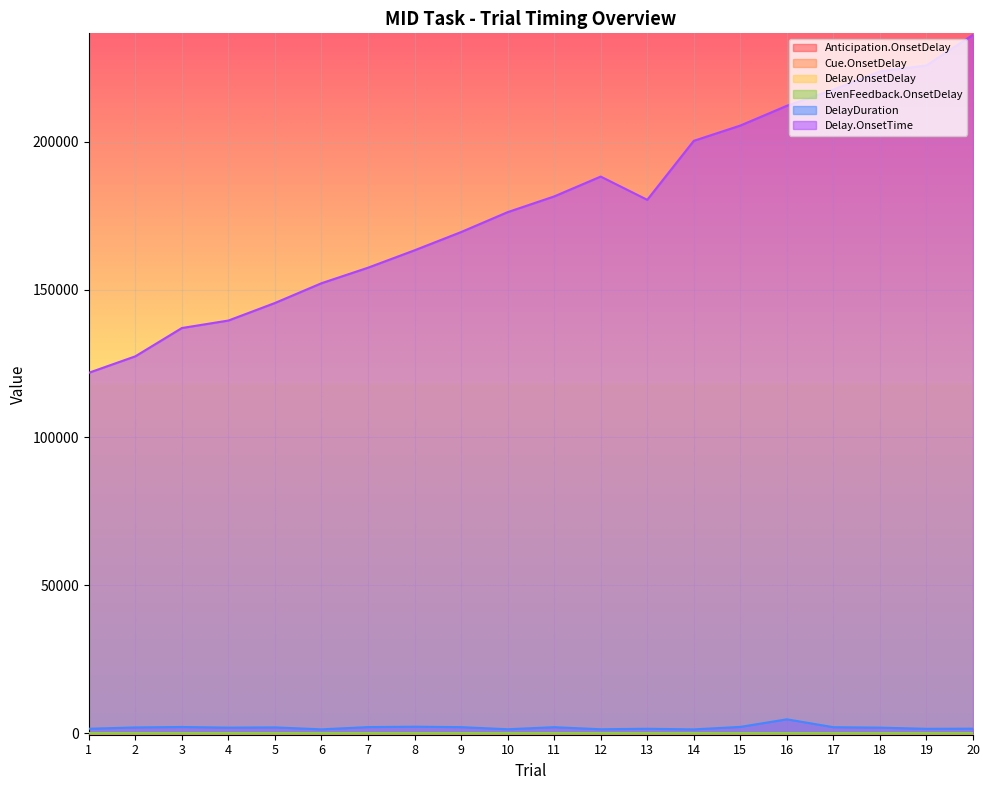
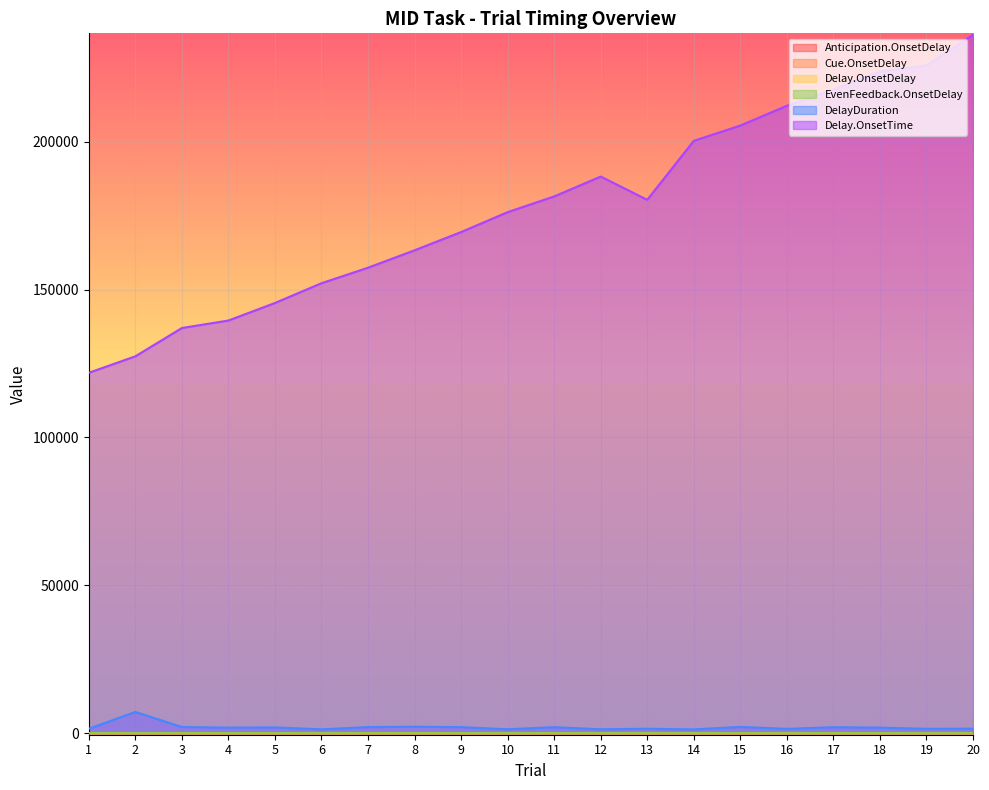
  {
    "EvenFeedback.OnsetDelay": {
      "1": 0,
      "2": 0,
      "3": 0,
      "4": 0,
      "5": 0,
      "6": 0,
      "7": 0,
      "8": 0,
      "9": 0,
      "10": 0,
      "11": 0,
      "12": 0,
      "13": 0,
      "14": 0,
      "15": 0,
      "16": 0,
      "17": 0,
      "18": 0,
      "19": 0,
      "20": 0
    },
    "DelayDuration": {
      "1": 2000,
-     "2": 2000,
+     "2": 7000,
      "3": 2000,
      "4": 2000,
      "5": 2000,
      "6": 1000,
      "7": 2000,
      "8": 2000,
      "9": 2000,
      "10": 1000,
      "11": 2000,
      "12": 1000,
      "13": 2000,
      "14": 1000,
      "15": 2000,
-     "16": 5000,
+     "16": 1000,
      "17": 2000,
      "18": 2000,
      "19": 1000,
      "20": 2000
    },
    "Delay.OnsetTime": {
      "1": 122000,
      "2": 127000,
      "3": 137000,
      "4": 140000,
      "5": 145000,
      "6": 152000,
      "7": 157000,
      "8": 163000,
      "9": 169000,
      "10": 176000,
      "11": 181000,
      "12": 188000,
      "13": 180000,
      "14": 200000,
      "15": 205000,
      "16": 212000,
      "20": 236000
    }
  }
